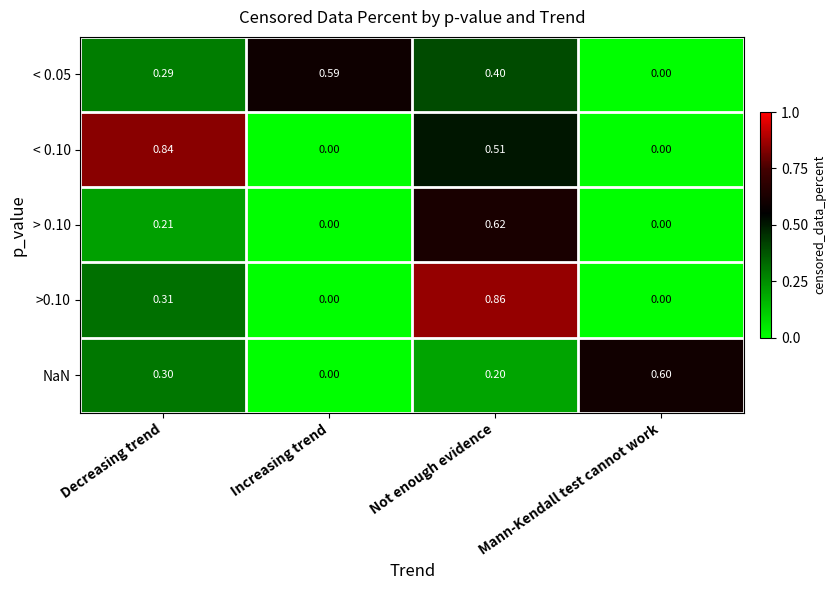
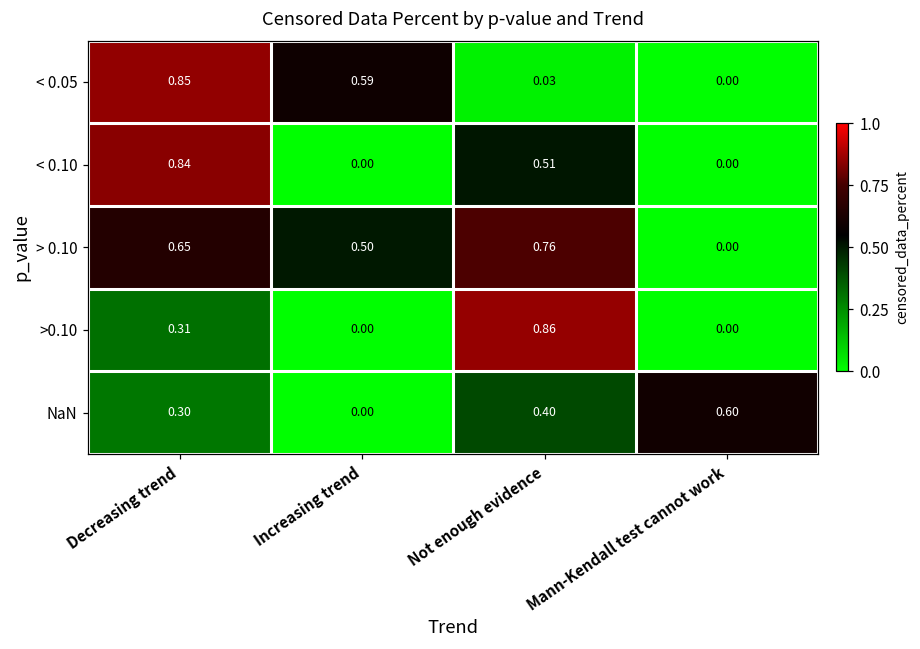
  {
    "< 0.05": {
-     "Decreasing trend": 0.29,
+     "Decreasing trend": 0.85,
      "Increasing trend": 0.59,
-     "Not enough evidence": 0.40,
+     "Not enough evidence": 0.03,
      "Mann-Kendall test cannot work": 0.00
    },
    "< 0.10": {
      "Decreasing trend": 0.84,
      "Increasing trend": 0.00,
      "Not enough evidence": 0.51,
      "Mann-Kendall test cannot work": 0.00
    },
    "> 0.10": {
-     "Decreasing trend": 0.21,
-     "Increasing trend": 0.00,
-     "Not enough evidence": 0.62,
+     "Decreasing trend": 0.65,
+     "Increasing trend": 0.50,
+     "Not enough evidence": 0.76,
      "Mann-Kendall test cannot work": 0.00
    },
    ">0.10": {
      "Decreasing trend": 0.31,
      "Increasing trend": 0.00,
      "Not enough evidence": 0.86,
      "Mann-Kendall test cannot work": 0.00
    },
    "NaN": {
      "Decreasing trend": 0.30,
      "Increasing trend": 0.00,
-     "Not enough evidence": 0.20,
+     "Not enough evidence": 0.40,
      "Mann-Kendall test cannot work": 0.60
    }
  }
